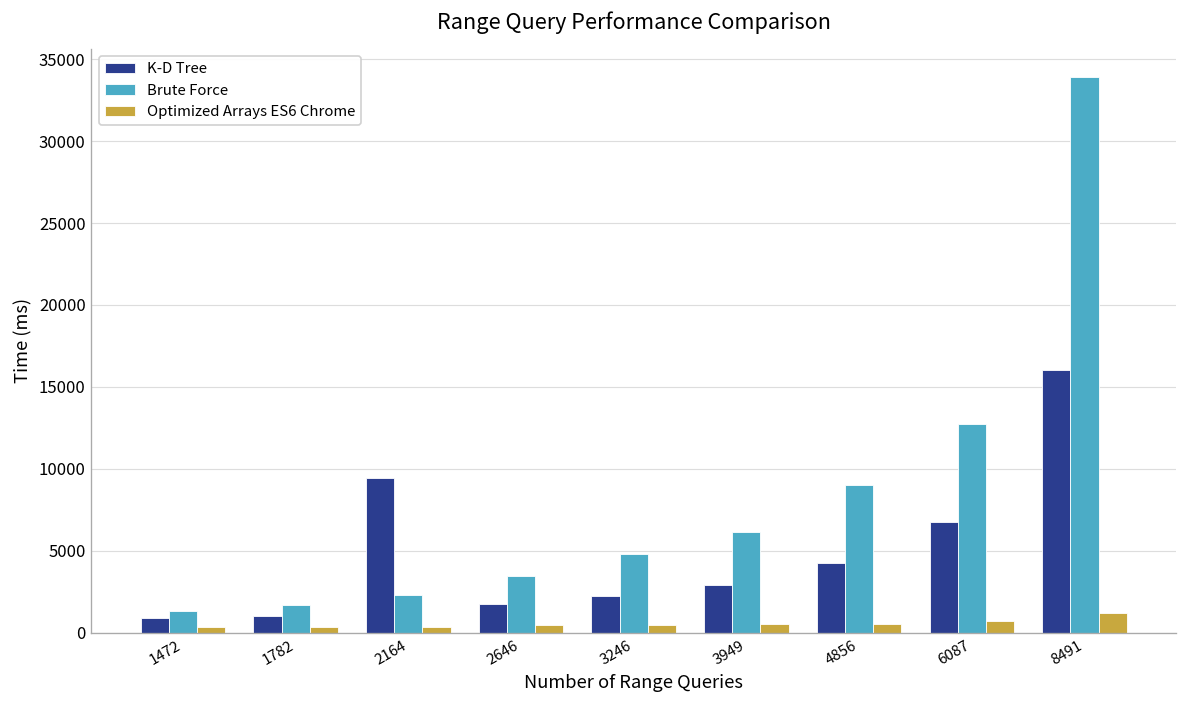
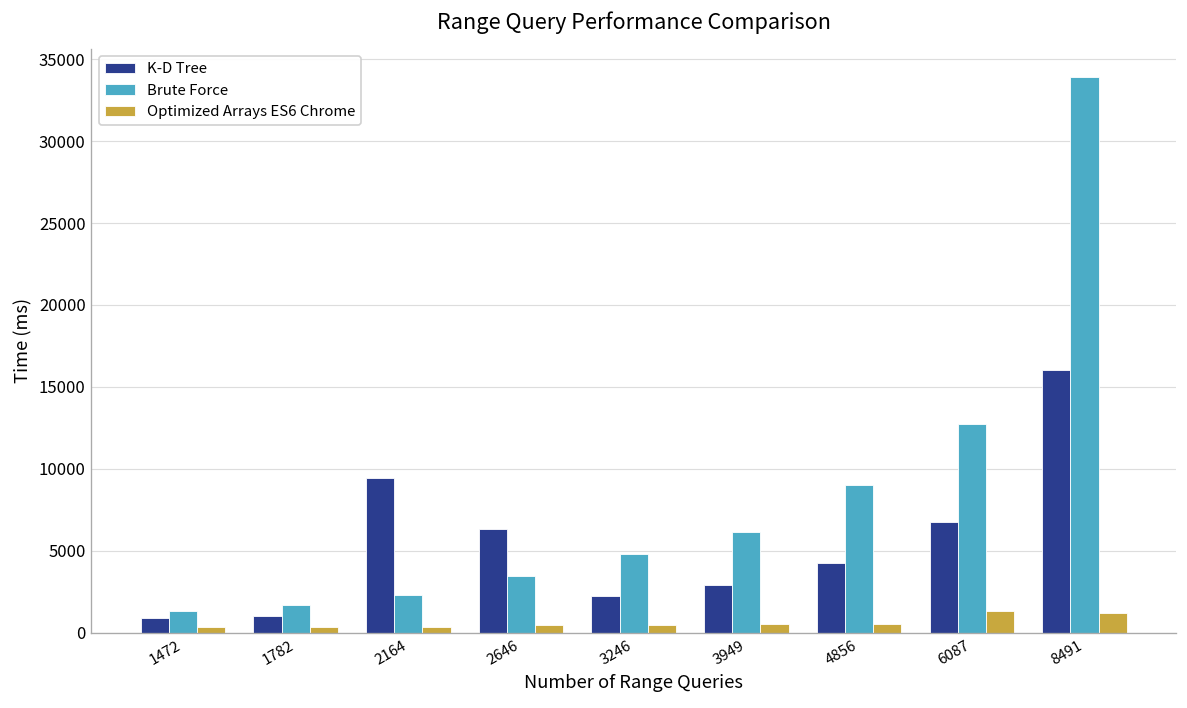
  {
    "K-D Tree": {
      "1472": 900,
      "1782": 1000,
      "2164": 9400,
-     "2646": 1700,
+     "2646": 6300,
      "3246": 2300,
      "3949": 2900,
      "4856": 4300,
      "6087": 6800,
      "8491": 16000
    },
    "Brute Force": {
      "1472": 1300,
      "1782": 1700,
      "2164": 2300,
      "2646": 3400,
      "3246": 4800,
      "3949": 6200,
      "4856": 9000,
      "6087": 12700,
      "8491": 33900
    },
    "Optimized Arrays ES6 Chrome": {
      "1472": 300,
      "1782": 300,
      "2164": 400,
      "2646": 400,
      "3246": 500,
      "3949": 500,
      "4856": 500,
-     "6087": 700,
+     "6087": 1300,
      "8491": 1200
    }
  }
